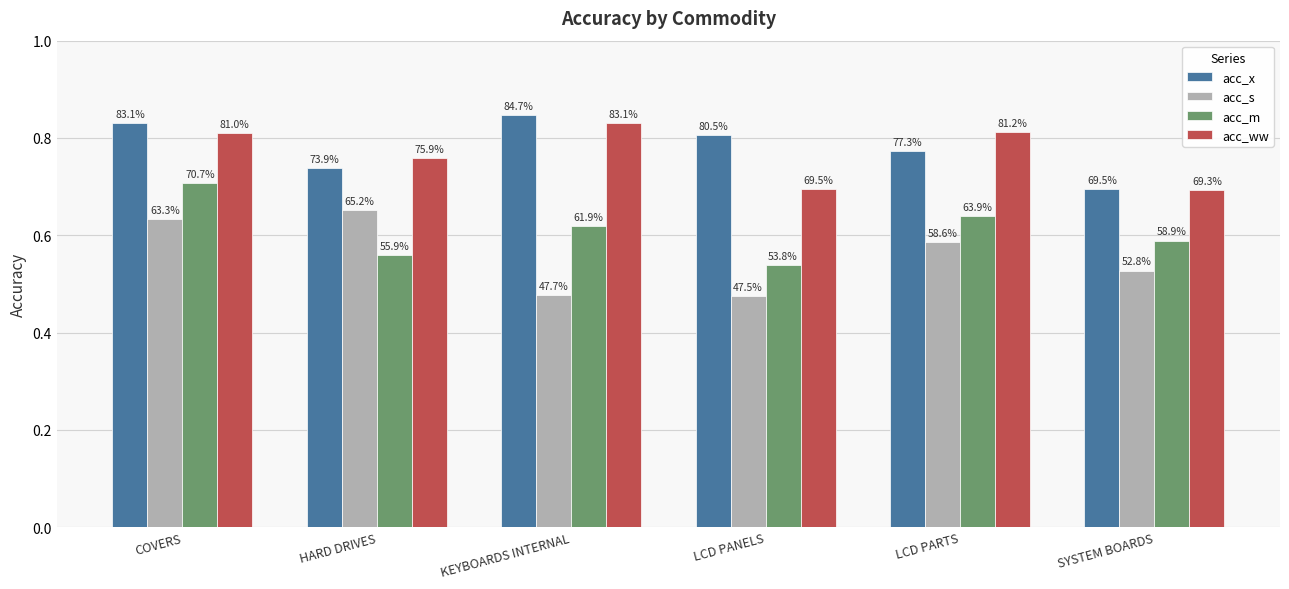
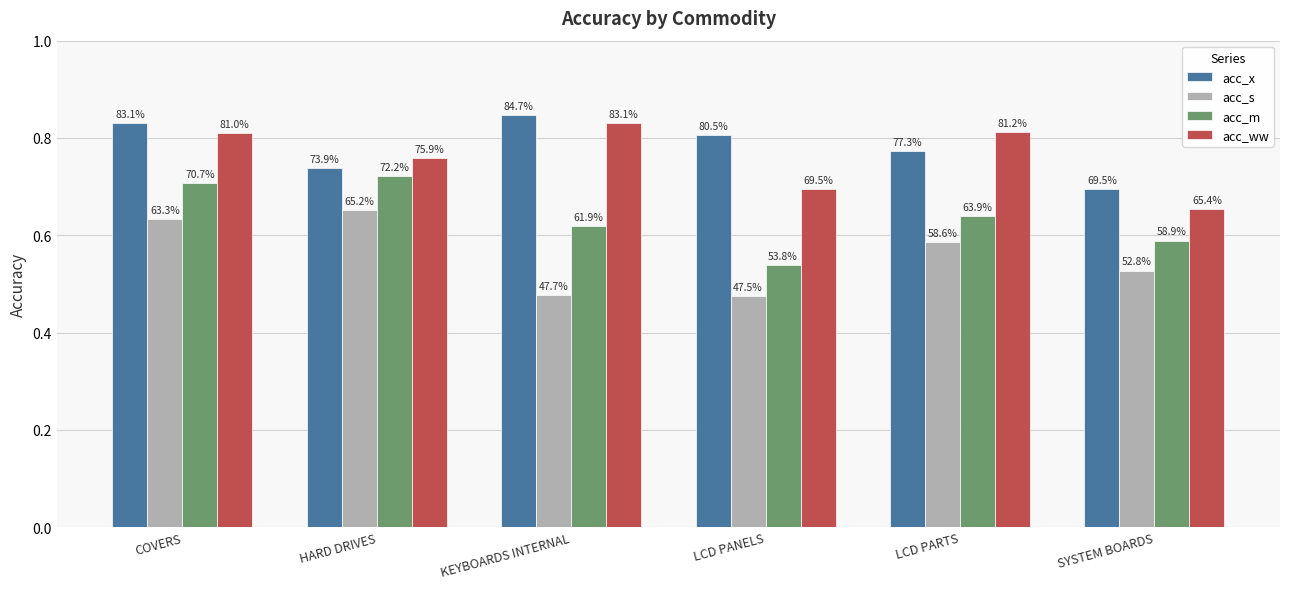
  {
    "acc_x": {
      "COVERS": "83.1%",
      "HARD DRIVES": "73.9%",
      "KEYBOARDS INTERNAL": "84.7%",
      "LCD PANELS": "80.5%",
      "LCD PARTS": "77.3%",
      "SYSTEM BOARDS": "69.5%"
    },
    "acc_s": {
      "COVERS": "63.3%",
      "HARD DRIVES": "65.2%",
      "KEYBOARDS INTERNAL": "47.7%",
      "LCD PANELS": "47.5%",
      "LCD PARTS": "58.6%",
      "SYSTEM BOARDS": "52.8%"
    },
    "acc_m": {
      "COVERS": "70.7%",
-     "HARD DRIVES": "55.9%",
+     "HARD DRIVES": "72.2%",
      "KEYBOARDS INTERNAL": "61.9%",
      "LCD PANELS": "53.8%",
      "LCD PARTS": "63.9%",
      "SYSTEM BOARDS": "58.9%"
    },
    "acc_ww": {
      "COVERS": "81.0%",
      "HARD DRIVES": "75.9%",
      "KEYBOARDS INTERNAL": "83.1%",
      "LCD PANELS": "69.5%",
      "LCD PARTS": "81.2%",
-     "SYSTEM BOARDS": "69.3%"
+     "SYSTEM BOARDS": "65.4%"
    }
  }
